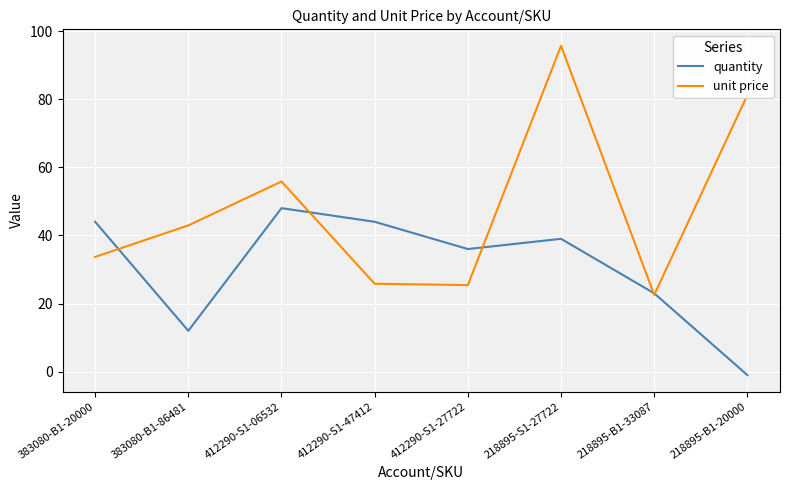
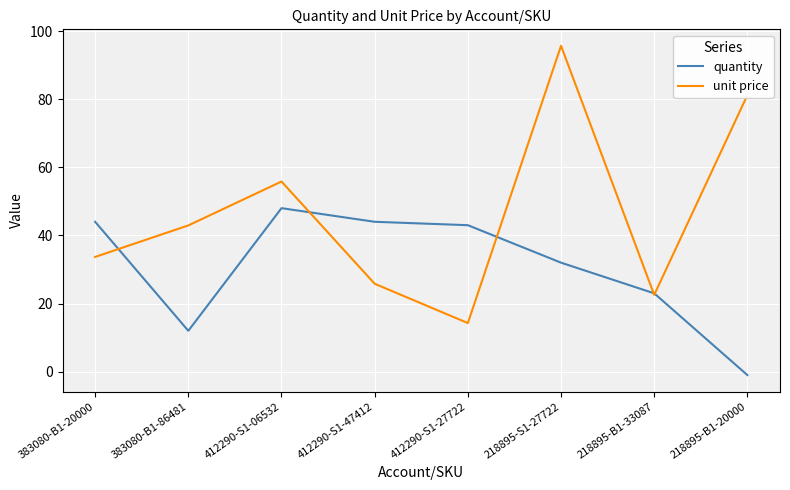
  {
    "quantity": {
      "383080-B1-20000": 44,
      "383080-B1-86481": 12,
      "412290-S1-06532": 48,
      "412290-S1-47412": 44,
-     "412290-S1-27722": 36,
-     "218895-S1-27722": 39,
+     "412290-S1-27722": 43,
+     "218895-S1-27722": 32,
      "218895-B1-20000": -1
    },
    "unit price": {
      "383080-B1-20000": 34,
      "383080-B1-86481": 43,
      "412290-S1-06532": 56,
      "412290-S1-47412": 26,
-     "412290-S1-27722": 25,
+     "412290-S1-27722": 14,
      "218895-S1-27722": 96
    }
  }
